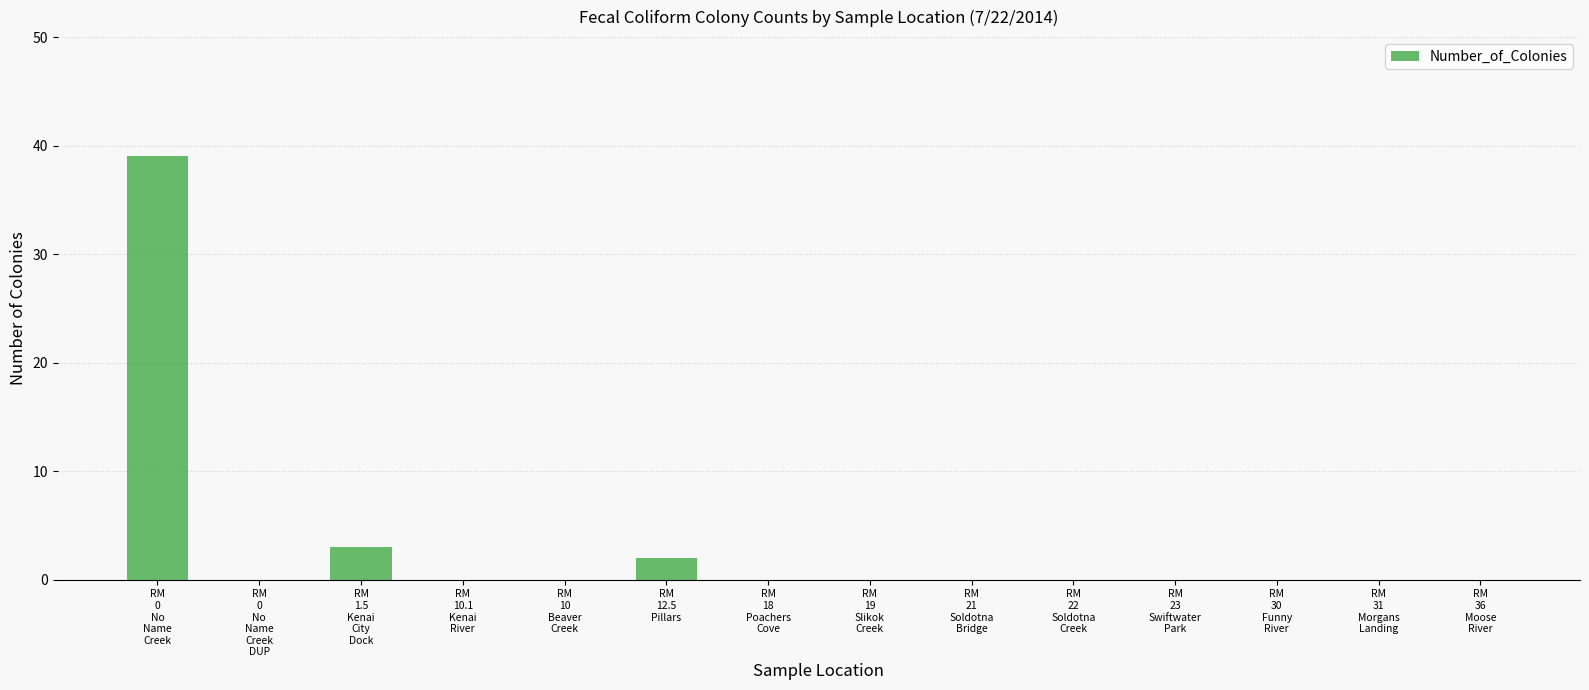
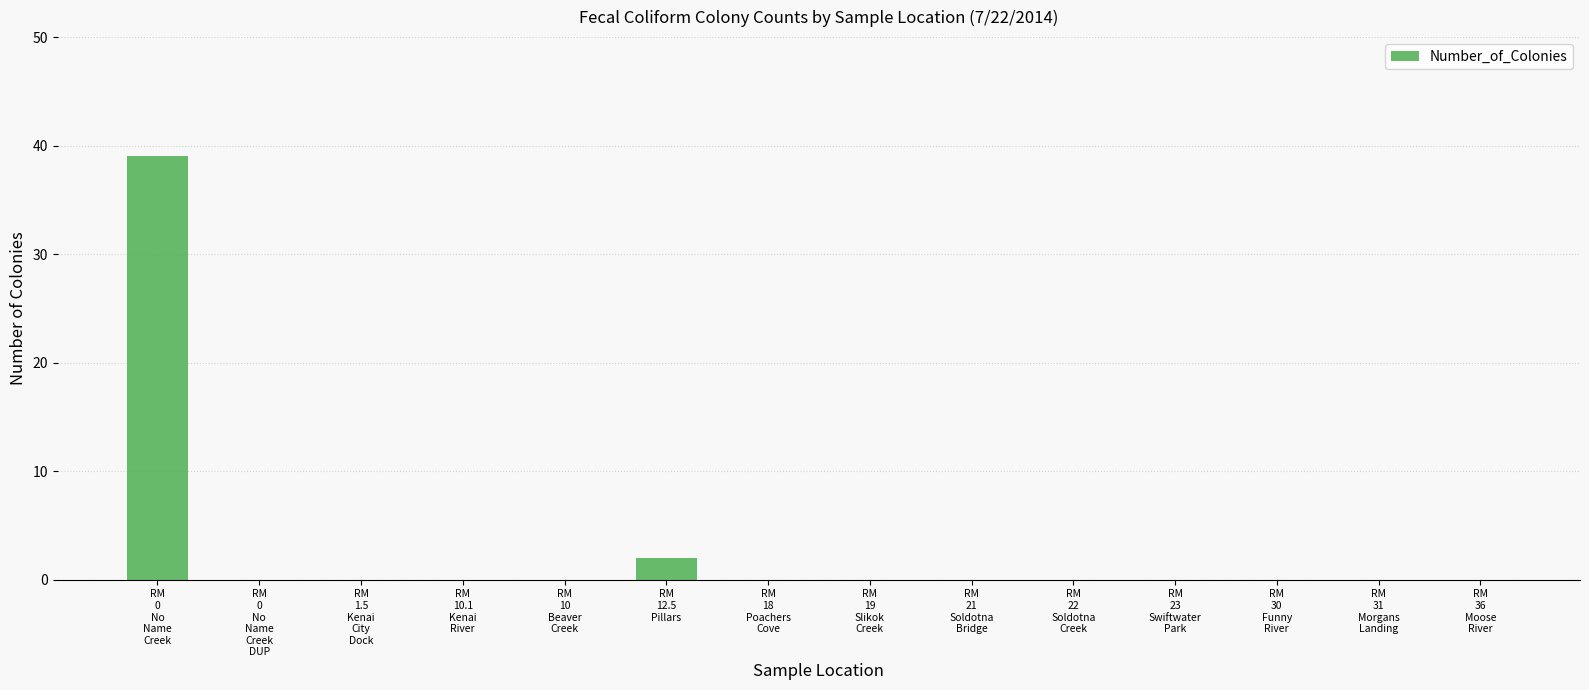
  {
    "RM 0 No Name Creek": 39,
    "RM 0 No Name Creek DUP": 0,
-   "RM 1.5 Kenai City Dock": 3,
+   "RM 1.5 Kenai City Dock": 0,
    "RM 10.1 Kenai River": 0,
    "RM 10 Beaver Creek": 0,
    "RM 12.5 Pillars": 2,
    "RM 18 Poachers Cove": 0,
    "RM 19 Slikok Creek": 0,
    "RM 21 Soldotna Bridge": 0,
    "RM 22 Soldotna Creek": 0,
    "RM 23 Swiftwater Park": 0,
    "RM 30 Funny River": 0,
    "RM 31 Morgans Landing": 0,
    "RM 36 Moose River": 0
  }
